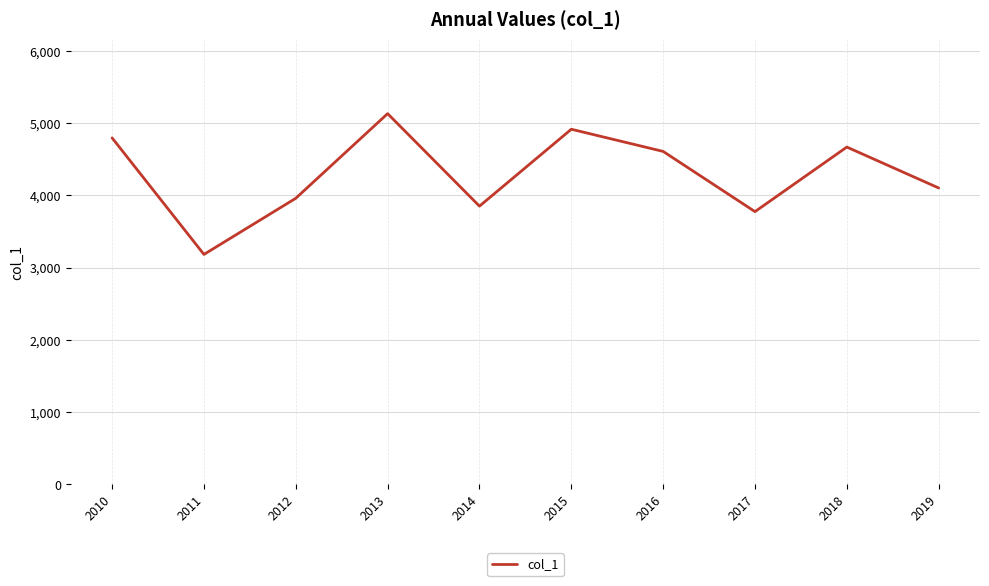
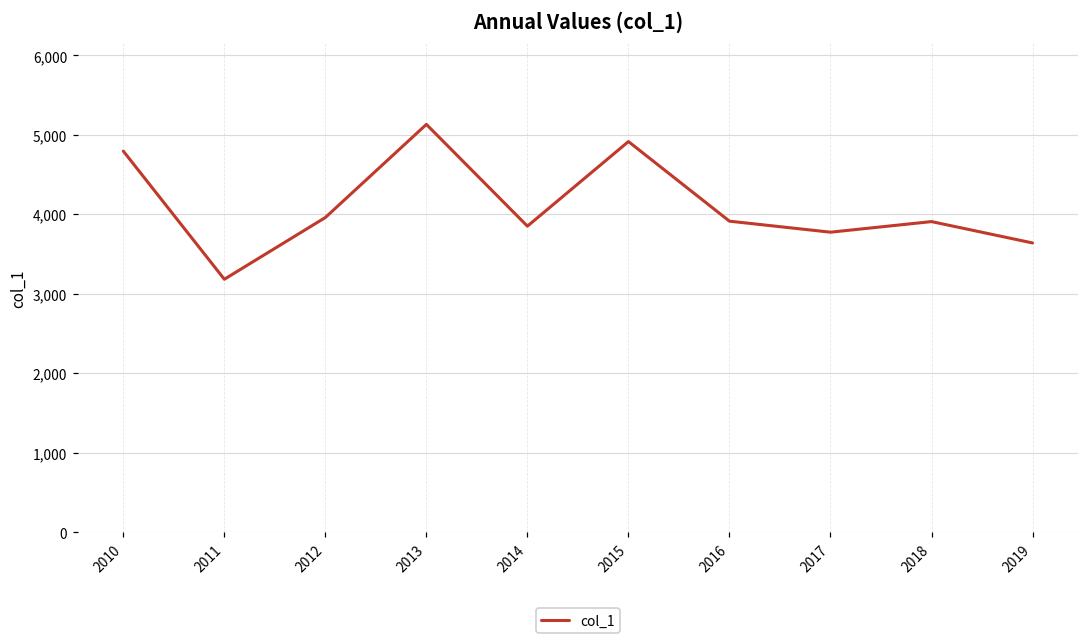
  {
    "2010": "4,800",
    "2011": "3,200",
    "2012": "4,000",
    "2013": "5,100",
    "2014": "3,900",
    "2015": "4,900",
-   "2016": "4,600",
+   "2016": "3,900",
    "2017": "3,800",
-   "2018": "4,700",
-   "2019": "4,100"
+   "2018": "3,900",
+   "2019": "3,600"
  }
